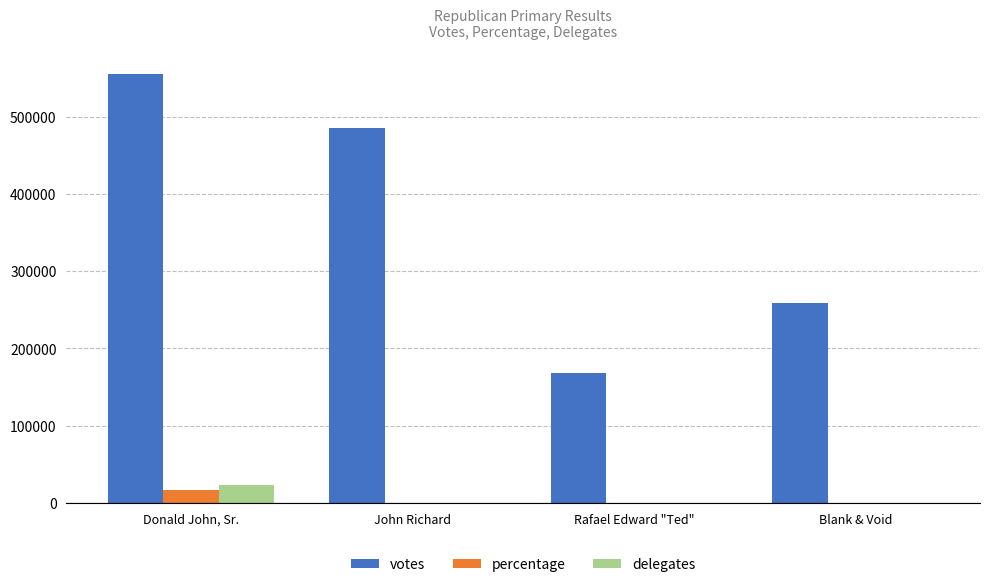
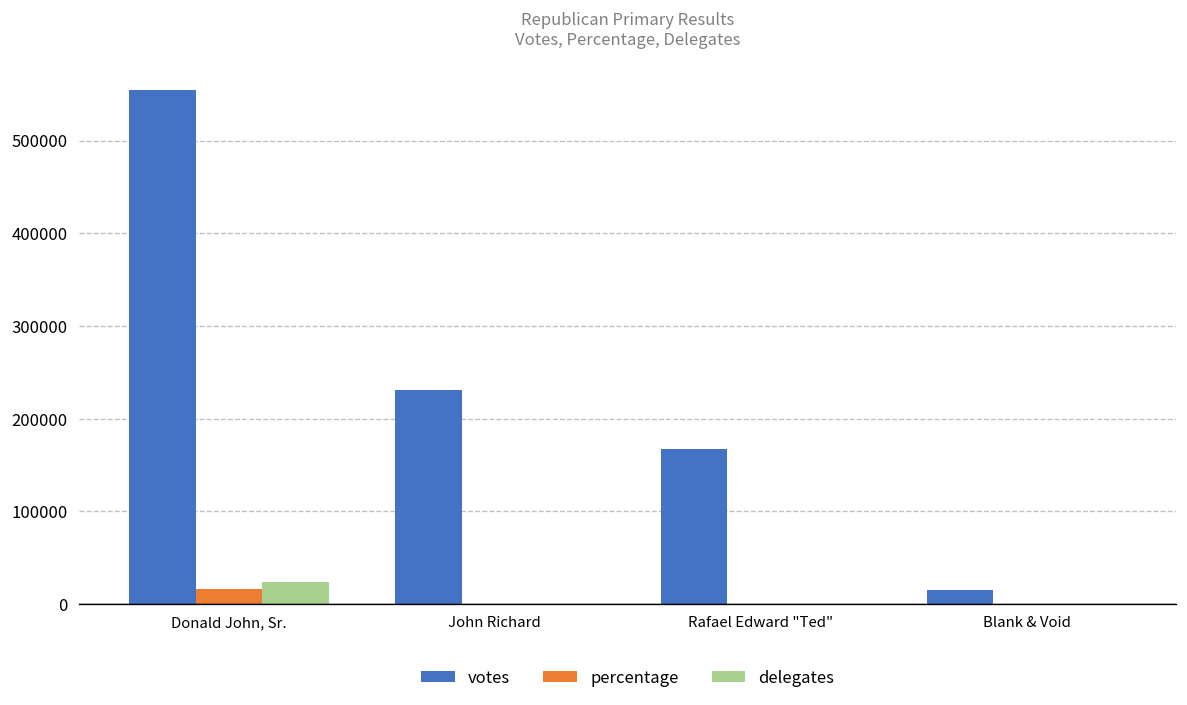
  {
    "votes": {
      "Donald John, Sr.": 550000,
-     "John Richard": 490000,
+     "John Richard": 230000,
      "Rafael Edward \"Ted\"": 170000,
-     "Blank & Void": 260000
+     "Blank & Void": 10000
    },
    "percentage": {
      "Donald John, Sr.": 20000
    },
    "delegates": {
      "Donald John, Sr.": 20000,
      "Rafael Edward \"Ted\"": 0,
      "Blank & Void": 0
    }
  }
